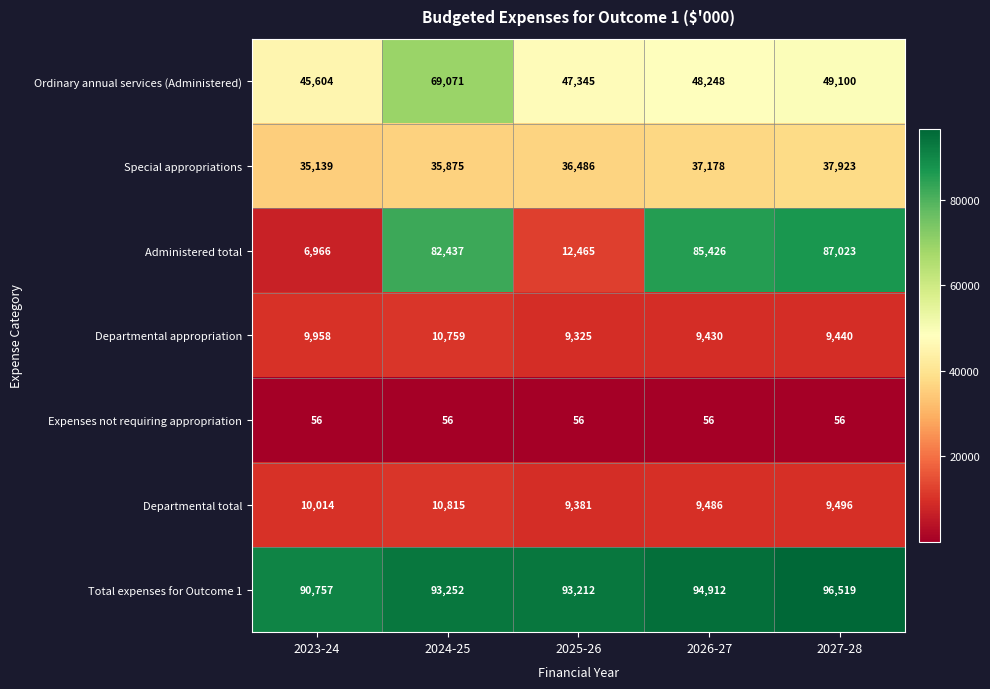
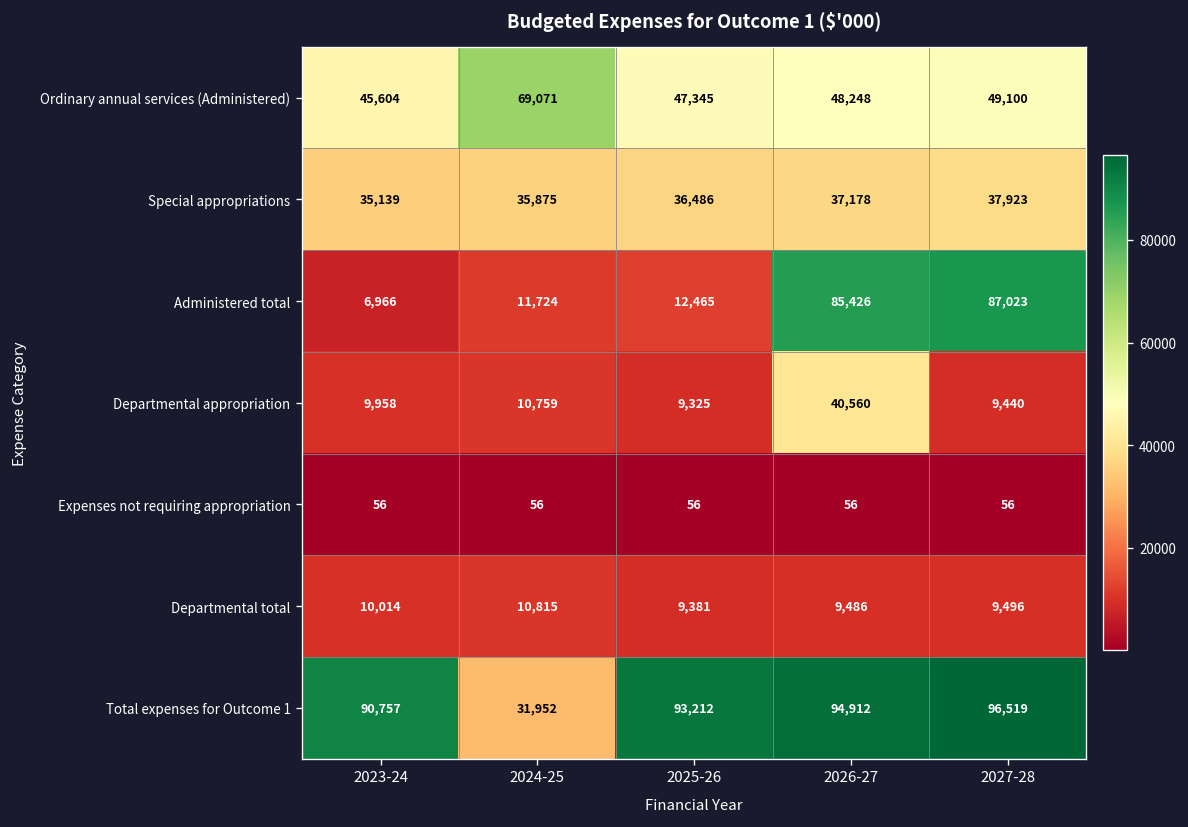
  {
    "Ordinary annual services (Administered)": {
      "2023-24": "45,604",
      "2024-25": "69,071",
      "2025-26": "47,345",
      "2026-27": "48,248",
      "2027-28": "49,100"
    },
    "Special appropriations": {
      "2023-24": "35,139",
      "2024-25": "35,875",
      "2025-26": "36,486",
      "2026-27": "37,178",
      "2027-28": "37,923"
    },
    "Administered total": {
      "2023-24": "6,966",
-     "2024-25": "82,437",
+     "2024-25": "11,724",
      "2025-26": "12,465",
      "2026-27": "85,426",
      "2027-28": "87,023"
    },
    "Departmental appropriation": {
      "2023-24": "9,958",
      "2024-25": "10,759",
      "2025-26": "9,325",
-     "2026-27": "9,430",
+     "2026-27": "40,560",
      "2027-28": "9,440"
    },
    "Expenses not requiring appropriation": {
      "2023-24": "56",
      "2024-25": "56",
      "2025-26": "56",
      "2026-27": "56",
      "2027-28": "56"
    },
    "Departmental total": {
      "2023-24": "10,014",
      "2024-25": "10,815",
      "2025-26": "9,381",
      "2026-27": "9,486",
      "2027-28": "9,496"
    },
    "Total expenses for Outcome 1": {
      "2023-24": "90,757",
-     "2024-25": "93,252",
+     "2024-25": "31,952",
      "2025-26": "93,212",
      "2026-27": "94,912",
      "2027-28": "96,519"
    }
  }
